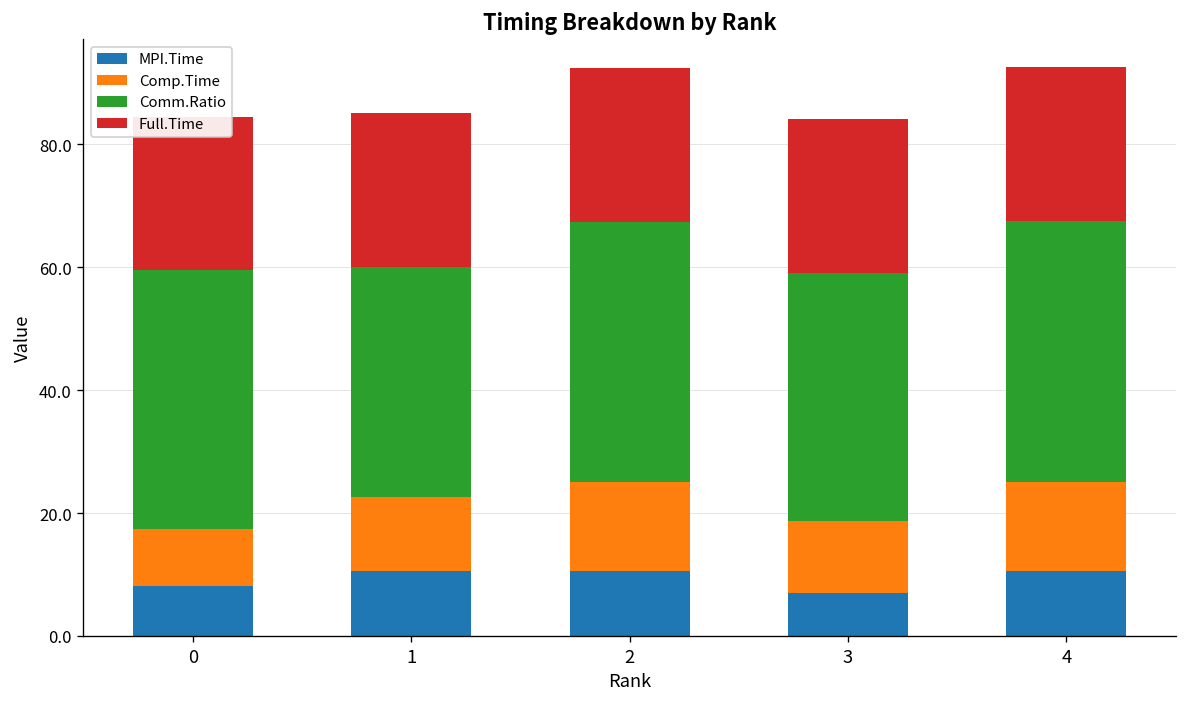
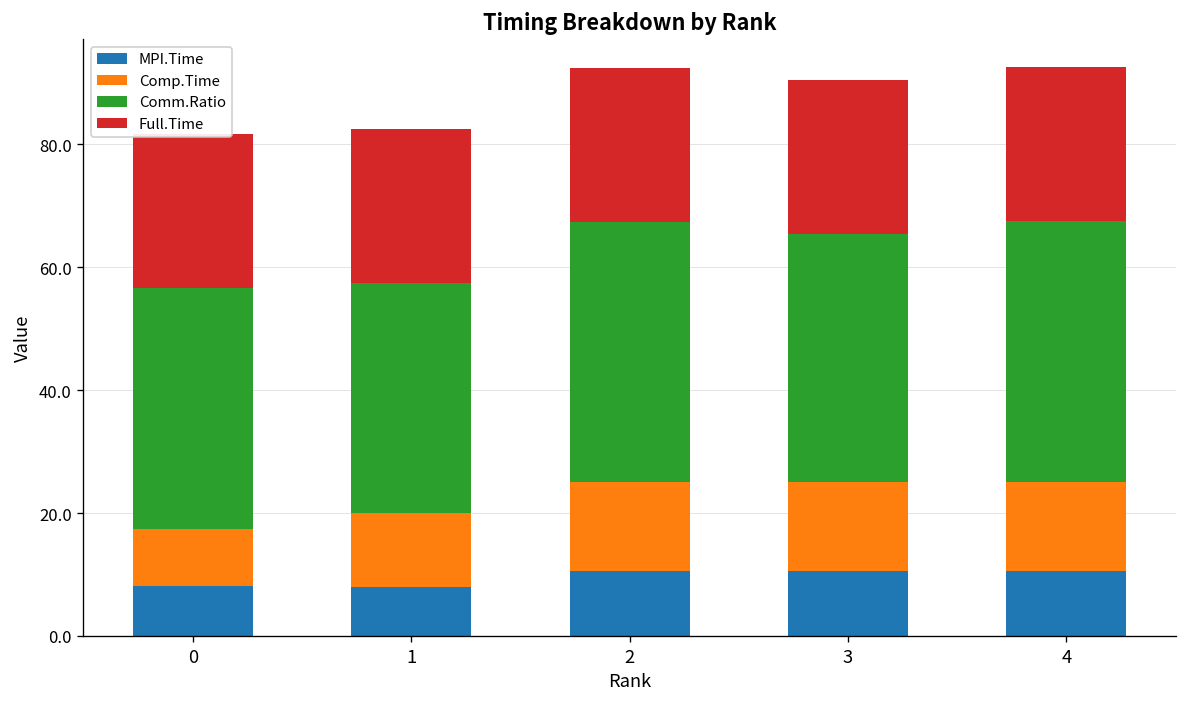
  {
    "MPI.Time": {
      "0": 8,
-     "1": 11,
+     "1": 8,
      "2": 11,
-     "3": 7,
+     "3": 11,
      "4": 11
    },
    "Comp.Time": {
      "0": 9,
      "1": 12,
      "2": 14,
-     "3": 12,
+     "3": 15,
      "4": 14
    },
    "Comm.Ratio": {
-     "0": 42,
+     "0": 39,
      "1": 37,
      "2": 42,
      "3": 40,
      "4": 42
    },
    "Full.Time": {
      "1": 25,
      "2": 25,
      "3": 25,
      "4": 25
    }
  }
